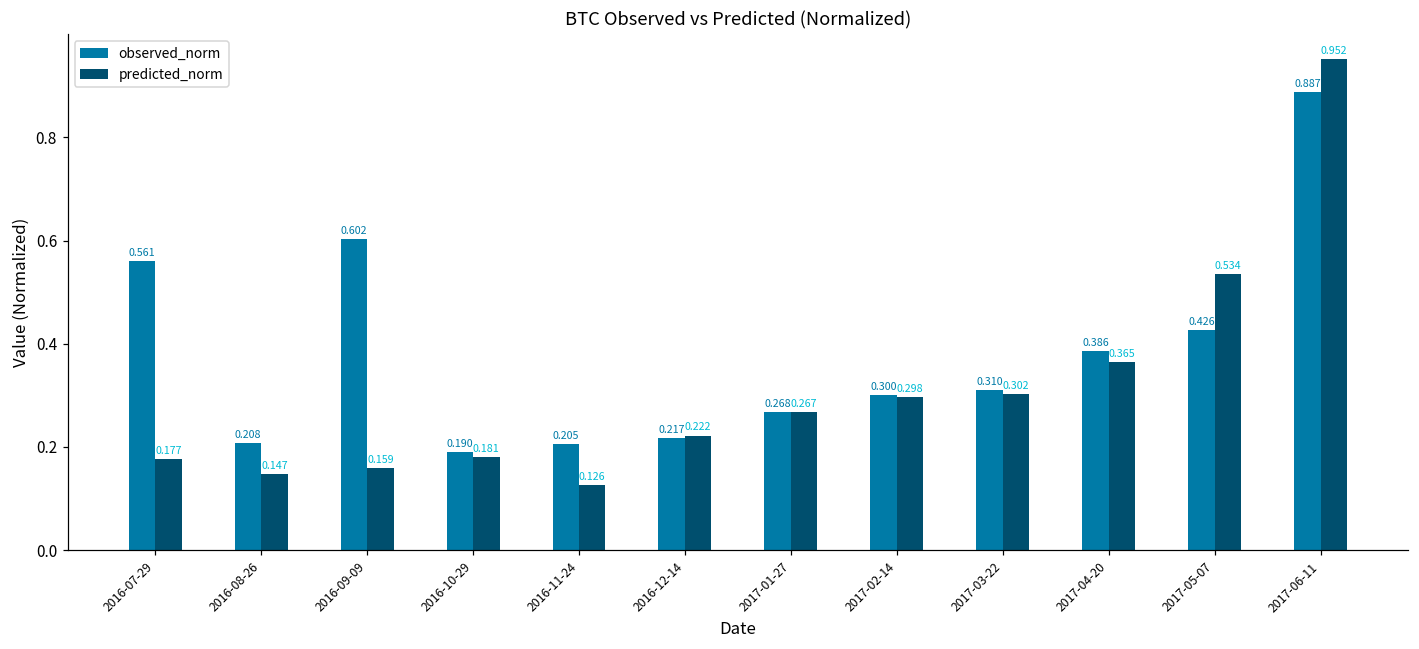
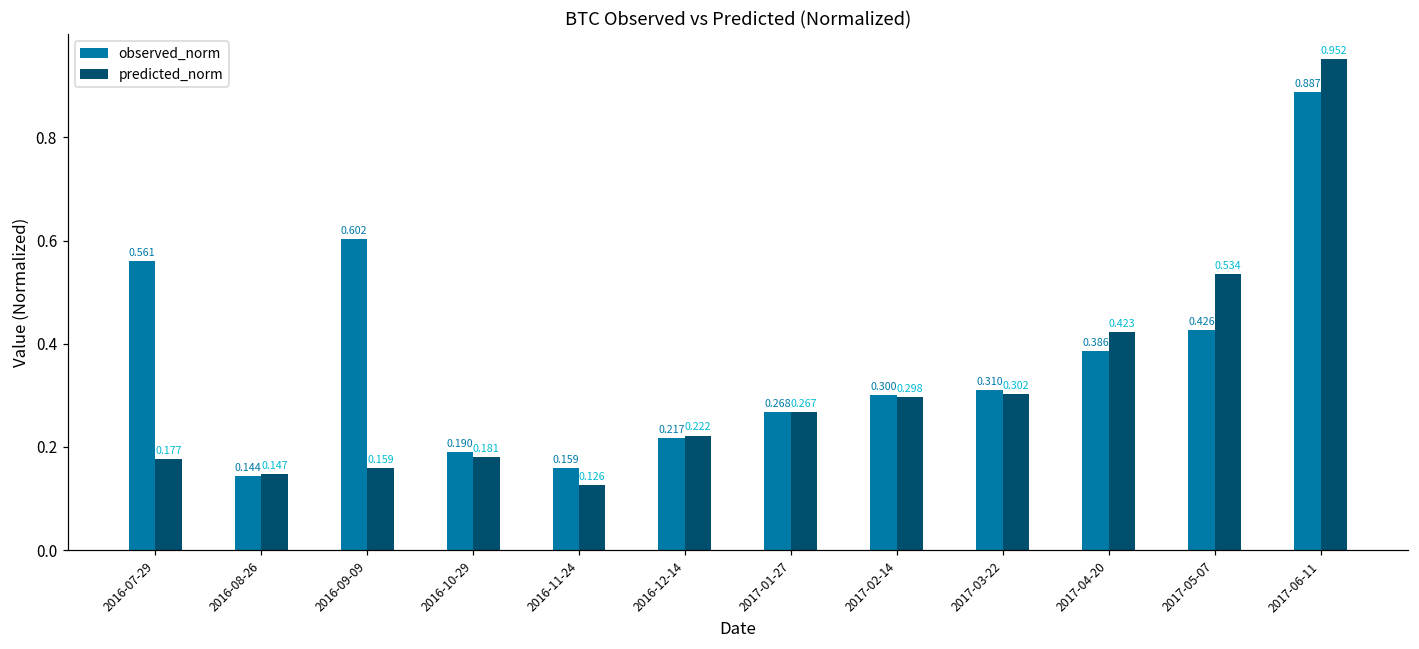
  {
    "observed_norm": {
      "2016-07-29": 0.561,
-     "2016-08-26": 0.208,
+     "2016-08-26": 0.144,
      "2016-09-09": 0.602,
      "2016-10-29": 0.190,
-     "2016-11-24": 0.205,
+     "2016-11-24": 0.159,
      "2016-12-14": 0.217,
      "2017-01-27": 0.268,
      "2017-02-14": 0.300,
      "2017-03-22": 0.310,
      "2017-04-20": 0.386,
      "2017-05-07": 0.426,
      "2017-06-11": 0.887
    },
    "predicted_norm": {
      "2016-07-29": 0.177,
      "2016-08-26": 0.147,
      "2016-09-09": 0.159,
      "2016-10-29": 0.181,
      "2016-11-24": 0.126,
      "2016-12-14": 0.222,
      "2017-01-27": 0.267,
      "2017-02-14": 0.298,
      "2017-03-22": 0.302,
-     "2017-04-20": 0.365,
+     "2017-04-20": 0.423,
      "2017-05-07": 0.534,
      "2017-06-11": 0.952
    }
  }
